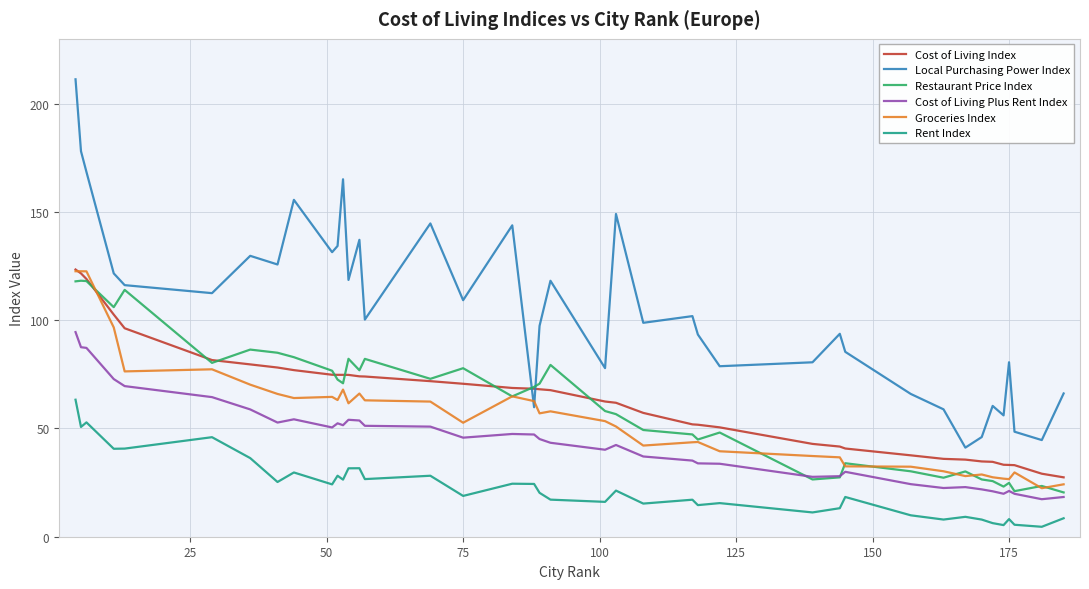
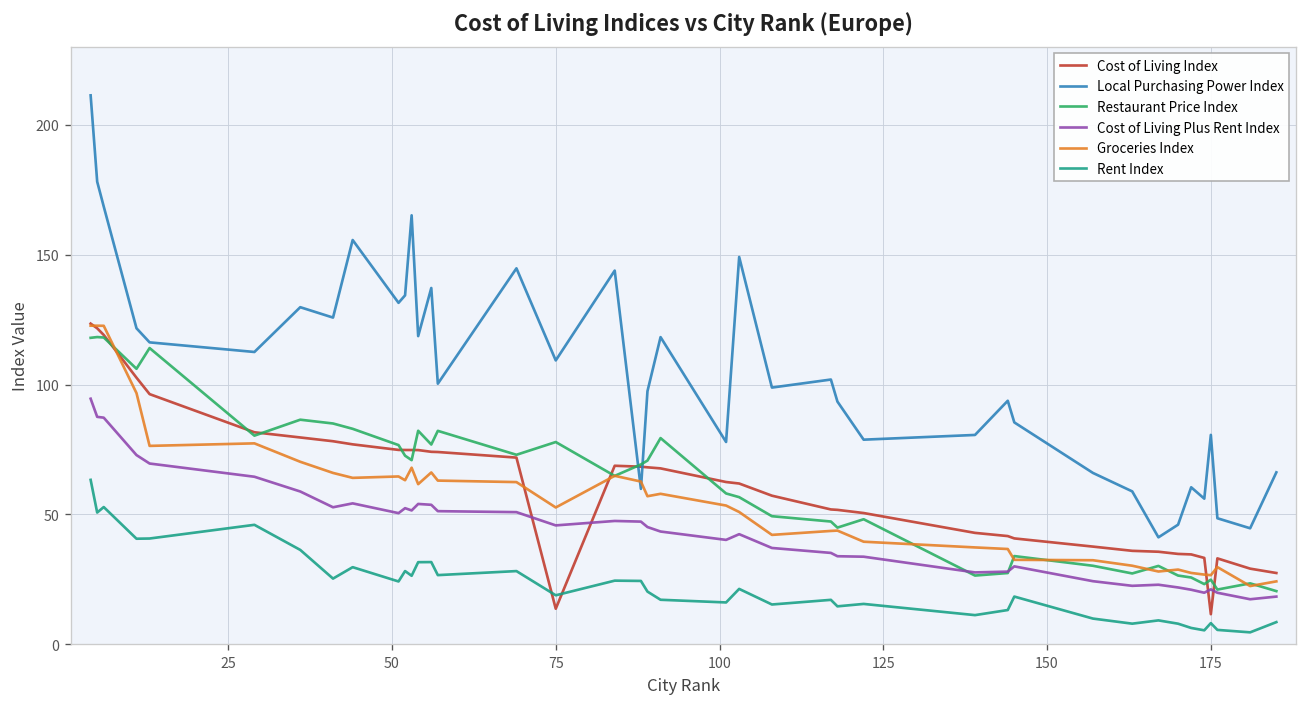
  {
    "Cost of Living Index": {
-     "75": 71,
-     "175": 33
+     "75": 14,
+     "175": 12
    },
    "Local Purchasing Power Index": {
      "75": 109,
      "175": 81
    },
    "Cost of Living Plus Rent Index": {
      "75": 46,
      "175": 21
    },
    "Groceries Index": {
      "75": 53,
      "175": 27
    }
  }
